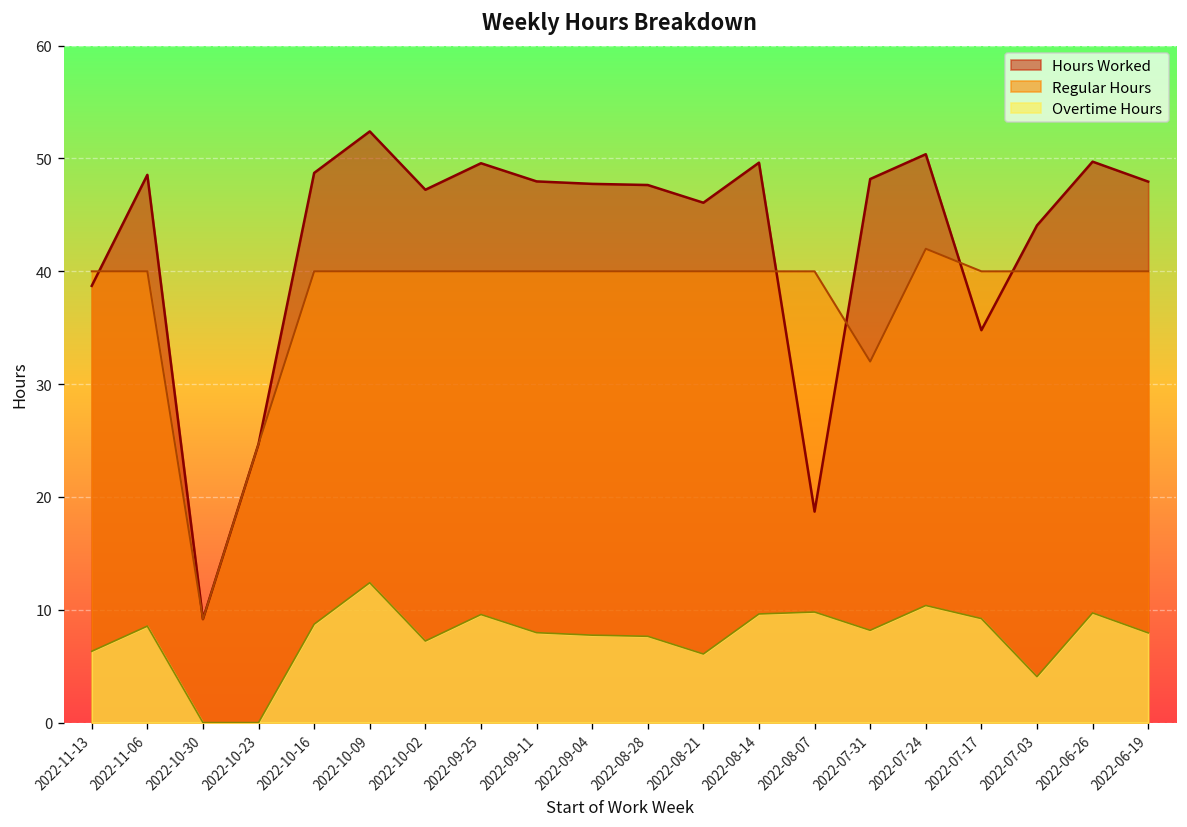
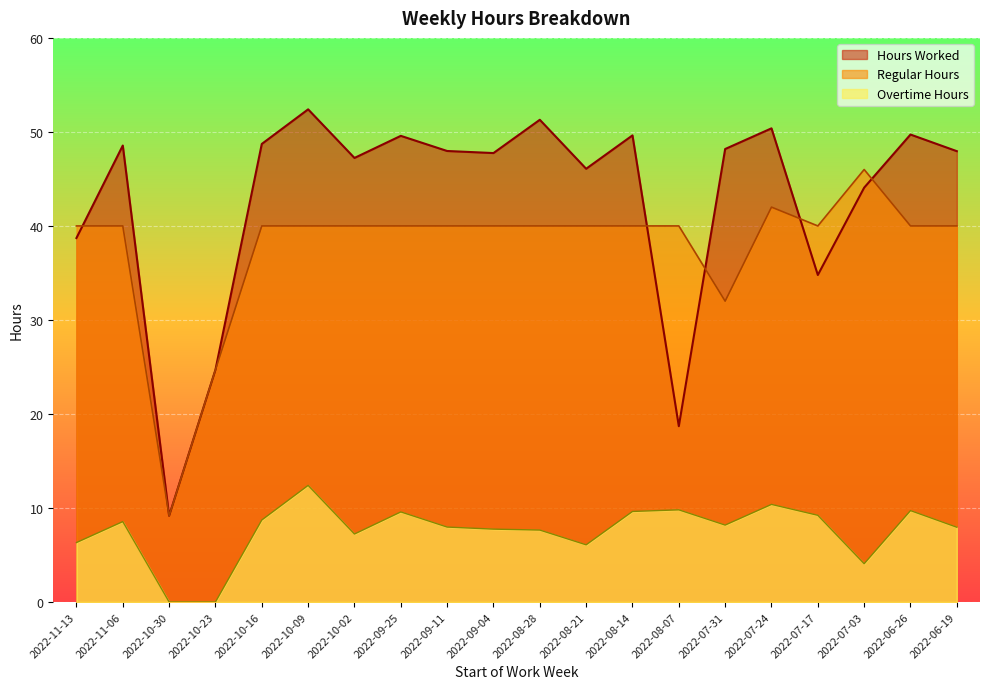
  {
    "Hours Worked": {
      "2022-11-13": 39,
      "2022-11-06": 49,
      "2022-10-16": 49,
      "2022-10-09": 52,
      "2022-10-02": 47,
      "2022-09-25": 50,
      "2022-09-11": 48,
      "2022-09-04": 48,
-     "2022-08-28": 48,
+     "2022-08-28": 51,
      "2022-08-21": 46,
      "2022-08-14": 50,
      "2022-08-07": 19,
      "2022-07-31": 48,
      "2022-07-24": 50,
      "2022-07-17": 35,
      "2022-07-03": 44,
      "2022-06-26": 50,
      "2022-06-19": 48
    },
    "Regular Hours": {
      "2022-11-13": 40,
      "2022-11-06": 40,
      "2022-10-16": 40,
      "2022-10-09": 40,
      "2022-10-02": 40,
      "2022-09-25": 40,
      "2022-09-11": 40,
      "2022-09-04": 40,
      "2022-08-28": 40,
      "2022-08-21": 40,
      "2022-08-14": 40,
      "2022-08-07": 40,
      "2022-07-31": 32,
      "2022-07-24": 42,
      "2022-07-17": 40,
-     "2022-07-03": 40,
+     "2022-07-03": 46,
      "2022-06-26": 40,
      "2022-06-19": 40
    },
    "Overtime Hours": {
      "2022-11-13": 6,
      "2022-11-06": 9,
      "2022-10-30": 0,
      "2022-10-23": 0,
      "2022-10-16": 9,
      "2022-10-09": 12,
      "2022-10-02": 7,
      "2022-09-25": 10,
      "2022-09-11": 8,
      "2022-09-04": 8,
      "2022-08-28": 8,
      "2022-08-21": 6,
      "2022-08-14": 10,
      "2022-08-07": 10,
      "2022-07-31": 8,
      "2022-07-24": 10,
      "2022-07-17": 9,
      "2022-07-03": 4,
      "2022-06-26": 10,
      "2022-06-19": 8
    }
  }
